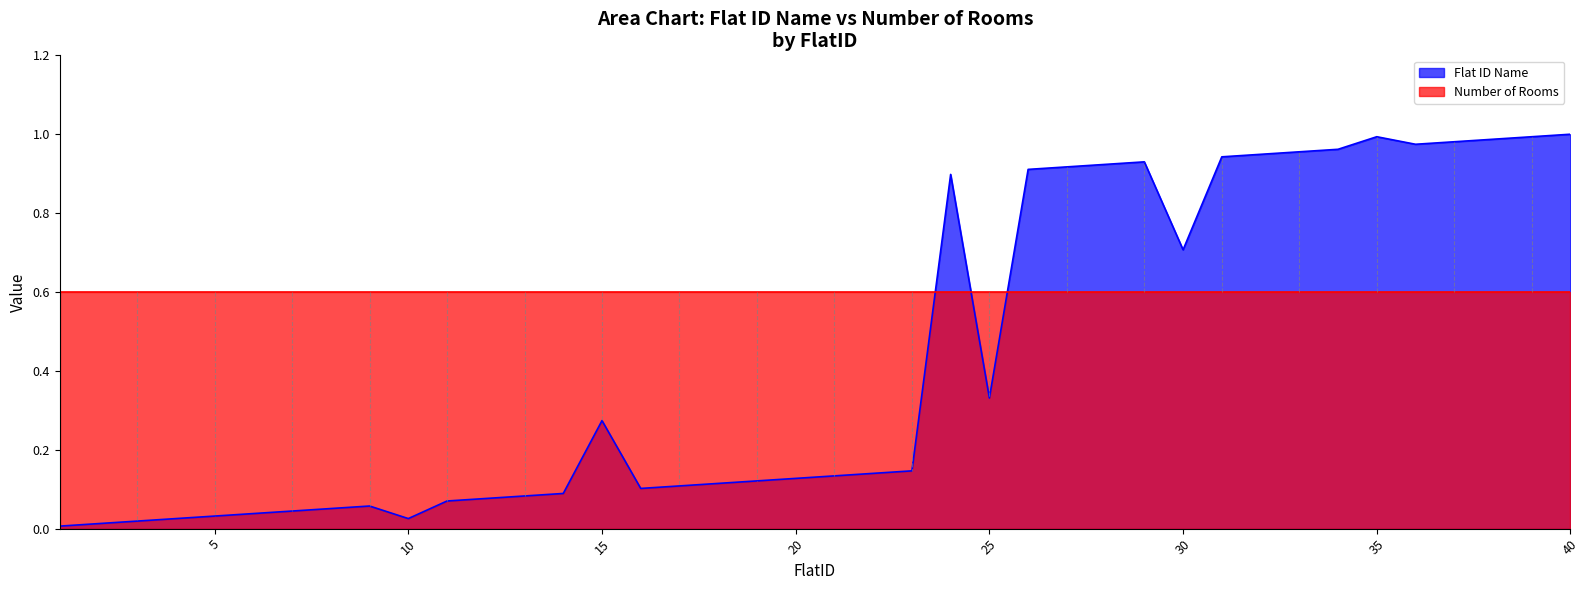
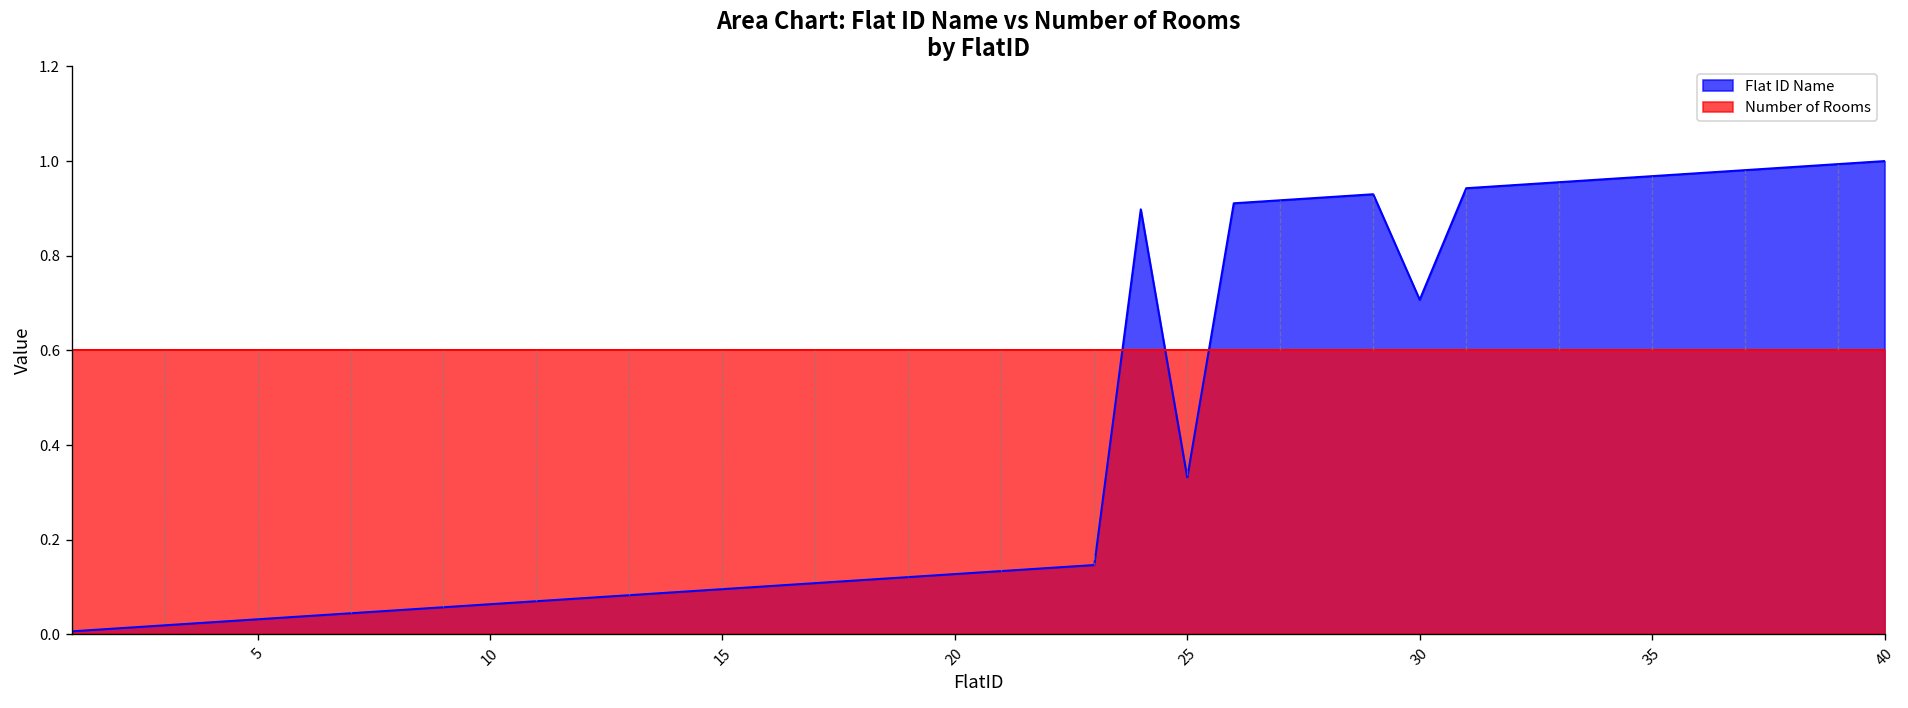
  {
    "Flat ID Name": {
-     "10": 0.03,
-     "15": 0.27,
+     "10": 0.06,
+     "15": 0.10,
      "20": 0.13,
      "30": 0.71,
-     "35": 0.99,
+     "35": 0.97,
      "40": 1.00
    },
    "Number of Rooms": {
      "10": 0.60,
      "20": 0.60,
      "30": 0.60,
      "40": 0.60
    }
  }
